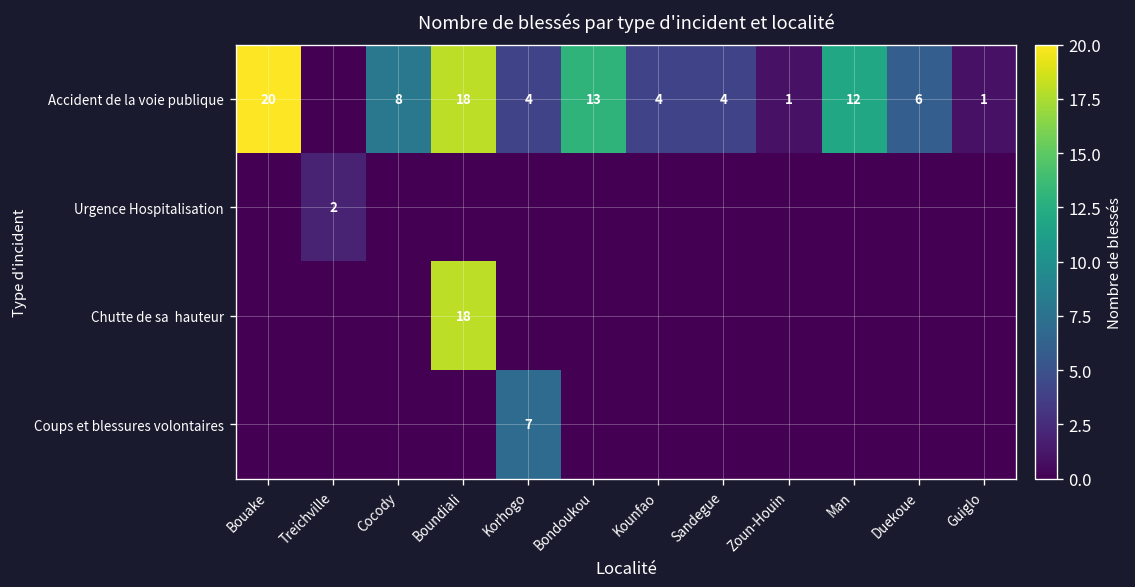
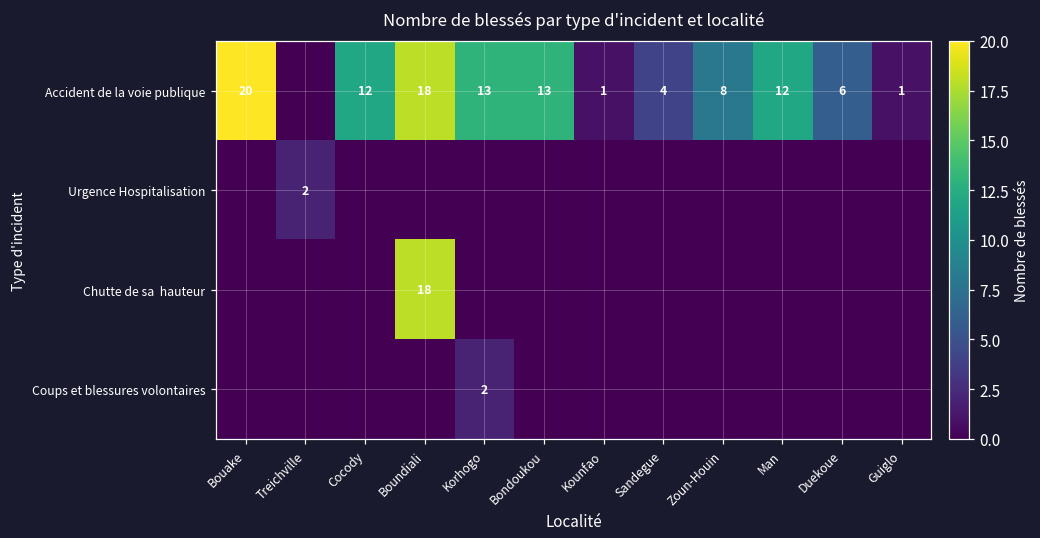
  {
    "Accident de la voie publique": {
      "Bouake": 20,
-     "Cocody": 8,
+     "Cocody": 12,
      "Boundiali": 18,
-     "Korhogo": 4,
+     "Korhogo": 13,
      "Bondoukou": 13,
-     "Kounfao": 4,
+     "Kounfao": 1,
      "Sandegue": 4,
-     "Zoun-Houin": 1,
+     "Zoun-Houin": 8,
      "Man": 12,
      "Duekoue": 6,
      "Guiglo": 1
    },
    "Urgence Hospitalisation": {
      "Treichville": 2
    },
    "Chutte de sa hauteur": {
      "Boundiali": 18
    },
    "Coups et blessures volontaires": {
-     "Korhogo": 7
+     "Korhogo": 2
    }
  }
